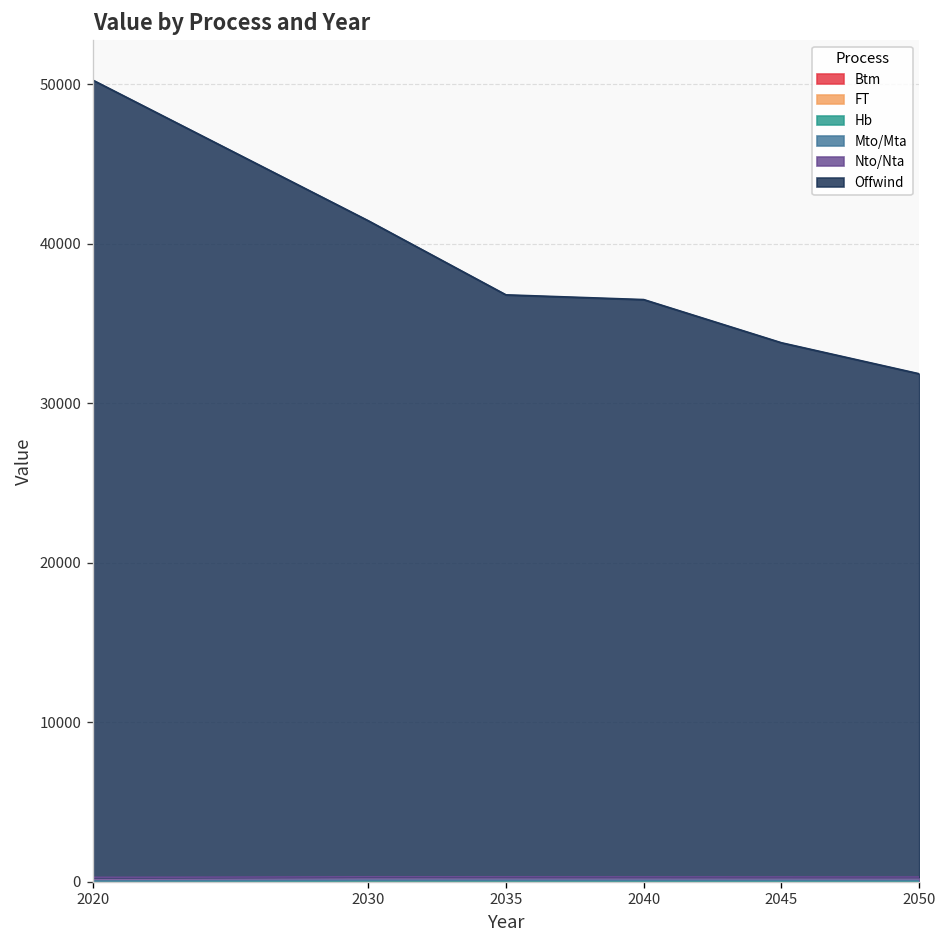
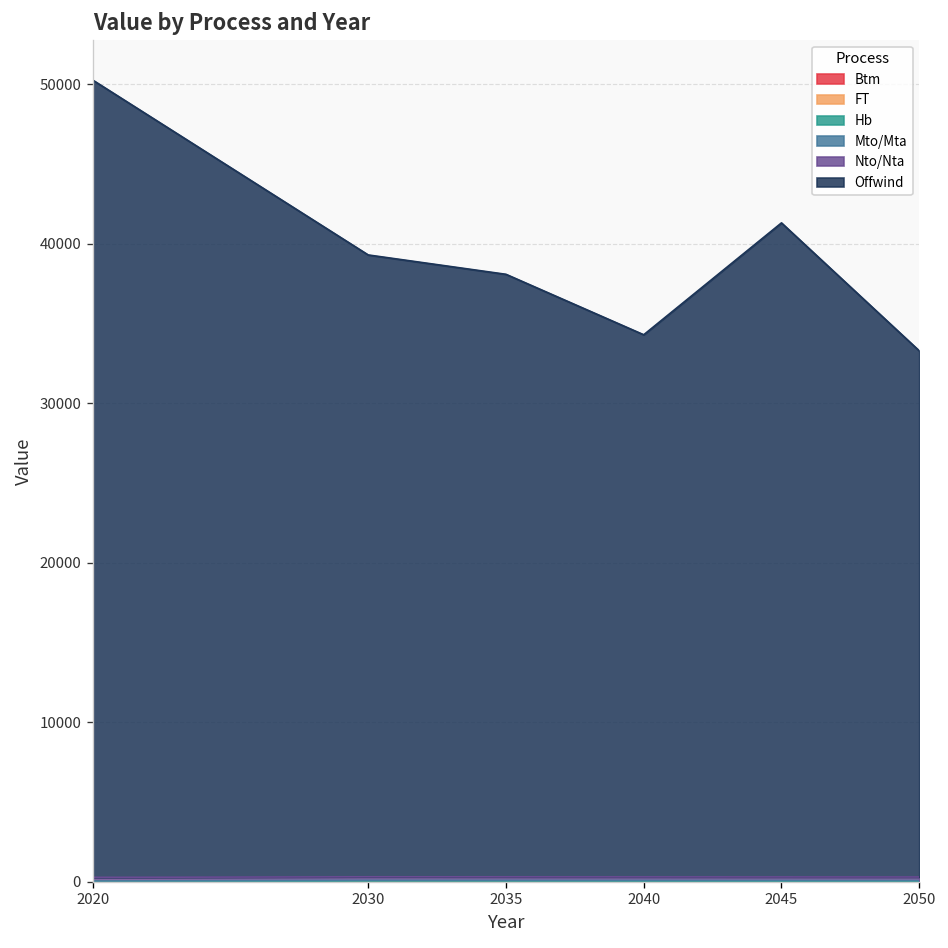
  {
    "Nto/Nta": {
      "2020": 200,
      "2030": 200,
      "2035": 200,
      "2040": 200,
      "2045": 200,
      "2050": 200
    },
    "Offwind": {
      "2020": 50000,
-     "2030": 41100,
-     "2035": 36500,
-     "2040": 36200,
-     "2045": 33500,
-     "2050": 31600
+     "2030": 39000,
+     "2035": 37800,
+     "2040": 34000,
+     "2045": 41000,
+     "2050": 33000
    }
  }
